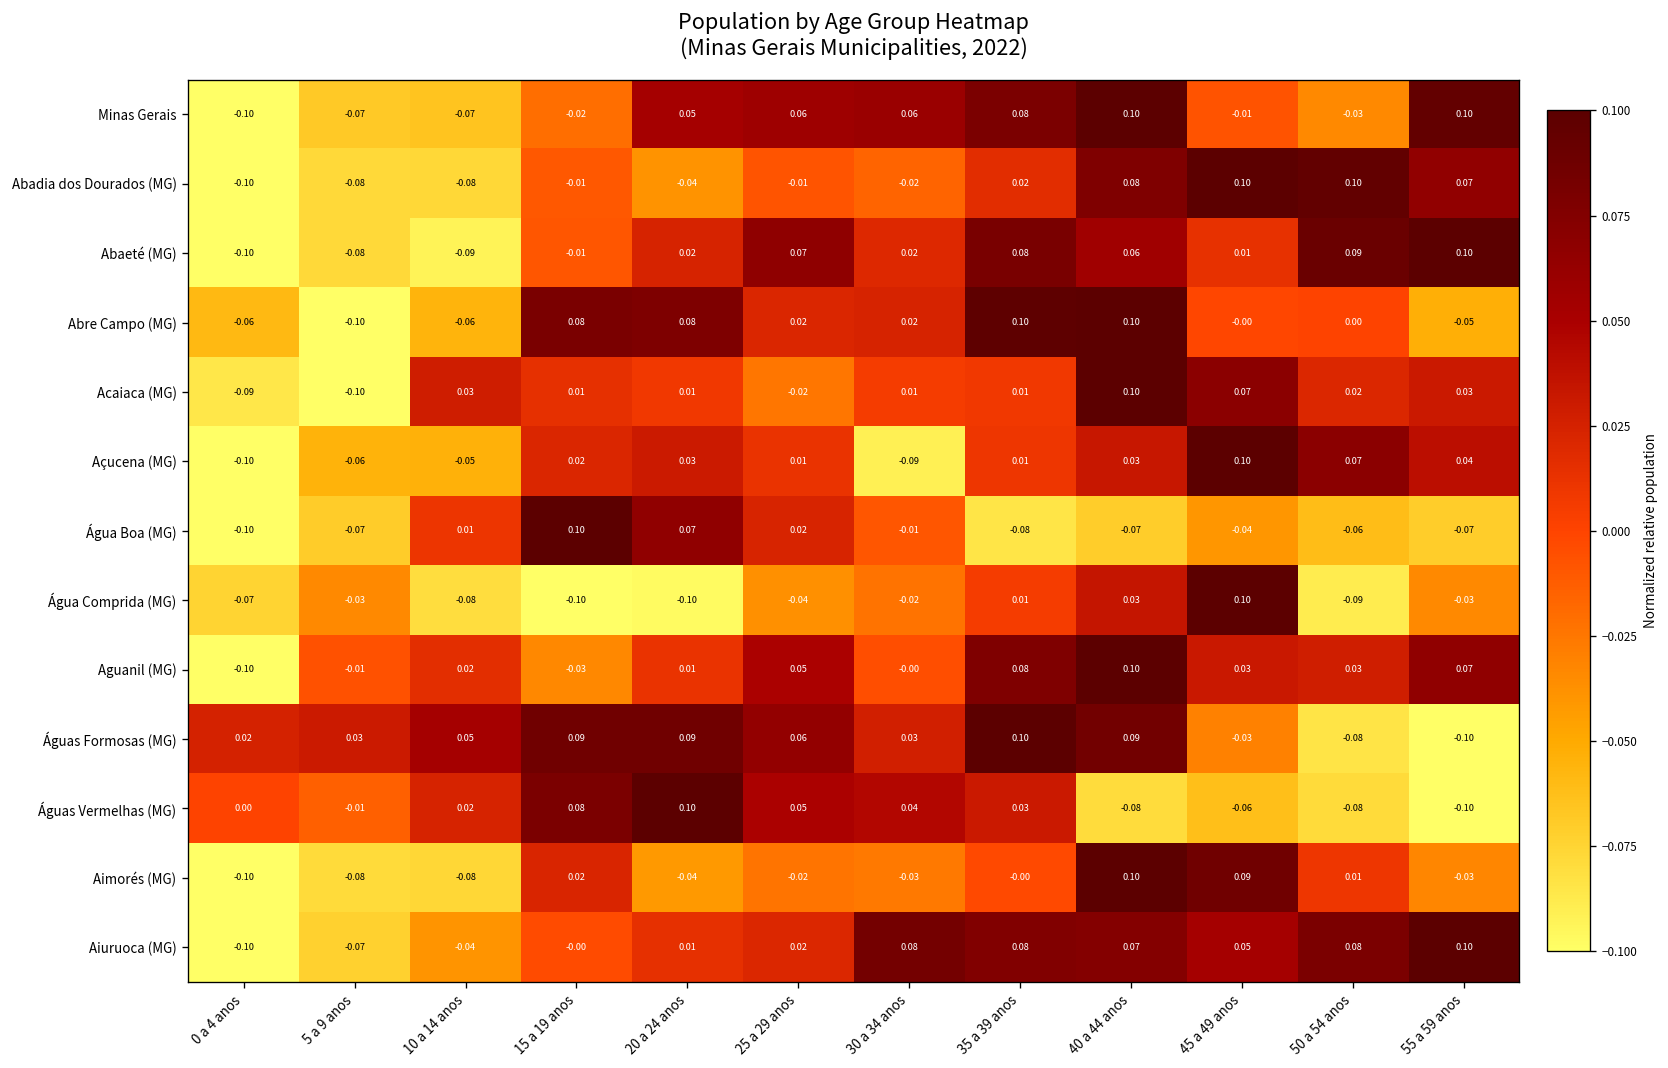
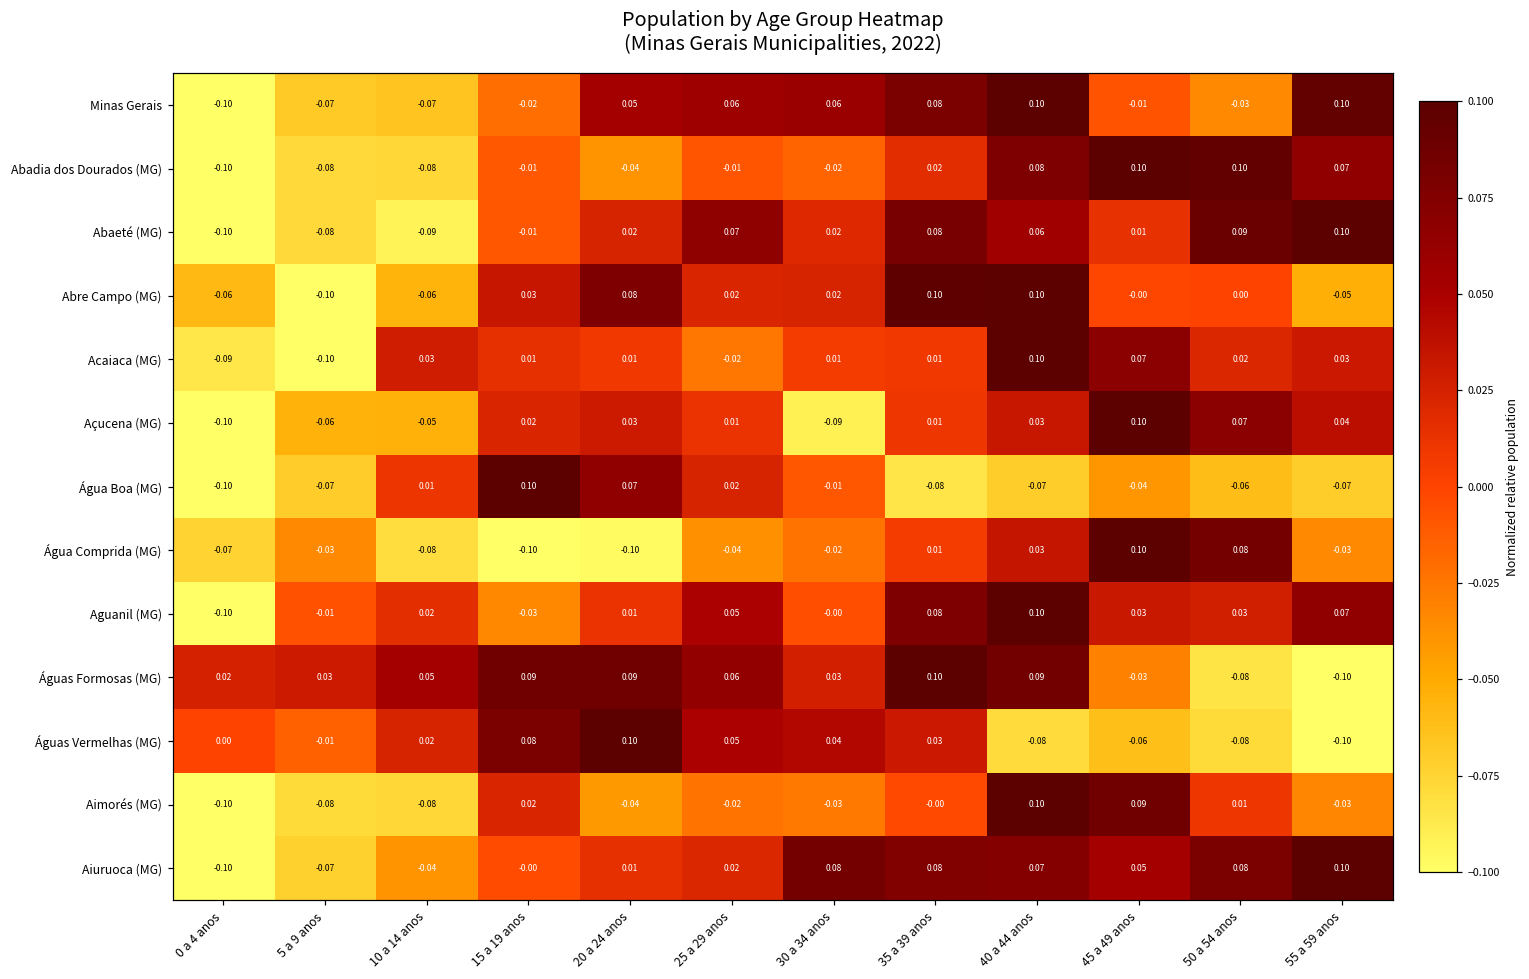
  {
    "Minas Gerais": {
      "0 a 4 anos": -0.10,
      "5 a 9 anos": -0.07,
      "10 a 14 anos": -0.07,
      "15 a 19 anos": -0.02,
      "20 a 24 anos": 0.05,
      "25 a 29 anos": 0.06,
      "30 a 34 anos": 0.06,
      "35 a 39 anos": 0.08,
      "40 a 44 anos": 0.10,
      "45 a 49 anos": -0.01,
      "50 a 54 anos": -0.03,
      "55 a 59 anos": 0.10
    },
    "Abadia dos Dourados (MG)": {
      "0 a 4 anos": -0.10,
      "5 a 9 anos": -0.08,
      "10 a 14 anos": -0.08,
      "15 a 19 anos": -0.01,
      "20 a 24 anos": -0.04,
      "25 a 29 anos": -0.01,
      "30 a 34 anos": -0.02,
      "35 a 39 anos": 0.02,
      "40 a 44 anos": 0.08,
      "45 a 49 anos": 0.10,
      "50 a 54 anos": 0.10,
      "55 a 59 anos": 0.07
    },
    "Abaeté (MG)": {
      "0 a 4 anos": -0.10,
      "5 a 9 anos": -0.08,
      "10 a 14 anos": -0.09,
      "15 a 19 anos": -0.01,
      "20 a 24 anos": 0.02,
      "25 a 29 anos": 0.07,
      "30 a 34 anos": 0.02,
      "35 a 39 anos": 0.08,
      "40 a 44 anos": 0.06,
      "45 a 49 anos": 0.01,
      "50 a 54 anos": 0.09,
      "55 a 59 anos": 0.10
    },
    "Abre Campo (MG)": {
      "0 a 4 anos": -0.06,
      "5 a 9 anos": -0.10,
      "10 a 14 anos": -0.06,
-     "15 a 19 anos": 0.08,
+     "15 a 19 anos": 0.03,
      "20 a 24 anos": 0.08,
      "25 a 29 anos": 0.02,
      "30 a 34 anos": 0.02,
      "35 a 39 anos": 0.10,
      "40 a 44 anos": 0.10,
      "45 a 49 anos": -0.00,
      "50 a 54 anos": 0.00,
      "55 a 59 anos": -0.05
    },
    "Acaiaca (MG)": {
      "0 a 4 anos": -0.09,
      "5 a 9 anos": -0.10,
      "10 a 14 anos": 0.03,
      "15 a 19 anos": 0.01,
      "20 a 24 anos": 0.01,
      "25 a 29 anos": -0.02,
      "30 a 34 anos": 0.01,
      "35 a 39 anos": 0.01,
      "40 a 44 anos": 0.10,
      "45 a 49 anos": 0.07,
      "50 a 54 anos": 0.02,
      "55 a 59 anos": 0.03
    },
    "Açucena (MG)": {
      "0 a 4 anos": -0.10,
      "5 a 9 anos": -0.06,
      "10 a 14 anos": -0.05,
      "15 a 19 anos": 0.02,
      "20 a 24 anos": 0.03,
      "25 a 29 anos": 0.01,
      "30 a 34 anos": -0.09,
      "35 a 39 anos": 0.01,
      "40 a 44 anos": 0.03,
      "45 a 49 anos": 0.10,
      "50 a 54 anos": 0.07,
      "55 a 59 anos": 0.04
    },
    "Água Boa (MG)": {
      "0 a 4 anos": -0.10,
      "5 a 9 anos": -0.07,
      "10 a 14 anos": 0.01,
      "15 a 19 anos": 0.10,
      "20 a 24 anos": 0.07,
      "25 a 29 anos": 0.02,
      "30 a 34 anos": -0.01,
      "35 a 39 anos": -0.08,
      "40 a 44 anos": -0.07,
      "45 a 49 anos": -0.04,
      "50 a 54 anos": -0.06,
      "55 a 59 anos": -0.07
    },
    "Água Comprida (MG)": {
      "0 a 4 anos": -0.07,
      "5 a 9 anos": -0.03,
      "10 a 14 anos": -0.08,
      "15 a 19 anos": -0.10,
      "20 a 24 anos": -0.10,
      "25 a 29 anos": -0.04,
      "30 a 34 anos": -0.02,
      "35 a 39 anos": 0.01,
      "40 a 44 anos": 0.03,
      "45 a 49 anos": 0.10,
-     "50 a 54 anos": -0.09,
+     "50 a 54 anos": 0.08,
      "55 a 59 anos": -0.03
    },
    "Aguanil (MG)": {
      "0 a 4 anos": -0.10,
      "5 a 9 anos": -0.01,
      "10 a 14 anos": 0.02,
      "15 a 19 anos": -0.03,
      "20 a 24 anos": 0.01,
      "25 a 29 anos": 0.05,
      "30 a 34 anos": -0.00,
      "35 a 39 anos": 0.08,
      "40 a 44 anos": 0.10,
      "45 a 49 anos": 0.03,
      "50 a 54 anos": 0.03,
      "55 a 59 anos": 0.07
    },
    "Águas Formosas (MG)": {
      "0 a 4 anos": 0.02,
      "5 a 9 anos": 0.03,
      "10 a 14 anos": 0.05,
      "15 a 19 anos": 0.09,
      "20 a 24 anos": 0.09,
      "25 a 29 anos": 0.06,
      "30 a 34 anos": 0.03,
      "35 a 39 anos": 0.10,
      "40 a 44 anos": 0.09,
      "45 a 49 anos": -0.03,
      "50 a 54 anos": -0.08,
      "55 a 59 anos": -0.10
    },
    "Águas Vermelhas (MG)": {
      "0 a 4 anos": 0.00,
      "5 a 9 anos": -0.01,
      "10 a 14 anos": 0.02,
      "15 a 19 anos": 0.08,
      "20 a 24 anos": 0.10,
      "25 a 29 anos": 0.05,
      "30 a 34 anos": 0.04,
      "35 a 39 anos": 0.03,
      "40 a 44 anos": -0.08,
      "45 a 49 anos": -0.06,
      "50 a 54 anos": -0.08,
      "55 a 59 anos": -0.10
    },
    "Aimorés (MG)": {
      "0 a 4 anos": -0.10,
      "5 a 9 anos": -0.08,
      "10 a 14 anos": -0.08,
      "15 a 19 anos": 0.02,
      "20 a 24 anos": -0.04,
      "25 a 29 anos": -0.02,
      "30 a 34 anos": -0.03,
      "35 a 39 anos": -0.00,
      "40 a 44 anos": 0.10,
      "45 a 49 anos": 0.09,
      "50 a 54 anos": 0.01,
      "55 a 59 anos": -0.03
    },
    "Aiuruoca (MG)": {
      "0 a 4 anos": -0.10,
      "5 a 9 anos": -0.07,
      "10 a 14 anos": -0.04,
      "15 a 19 anos": -0.00,
      "20 a 24 anos": 0.01,
      "25 a 29 anos": 0.02,
      "30 a 34 anos": 0.08,
      "35 a 39 anos": 0.08,
      "40 a 44 anos": 0.07,
      "45 a 49 anos": 0.05,
      "50 a 54 anos": 0.08,
      "55 a 59 anos": 0.10
    }
  }
